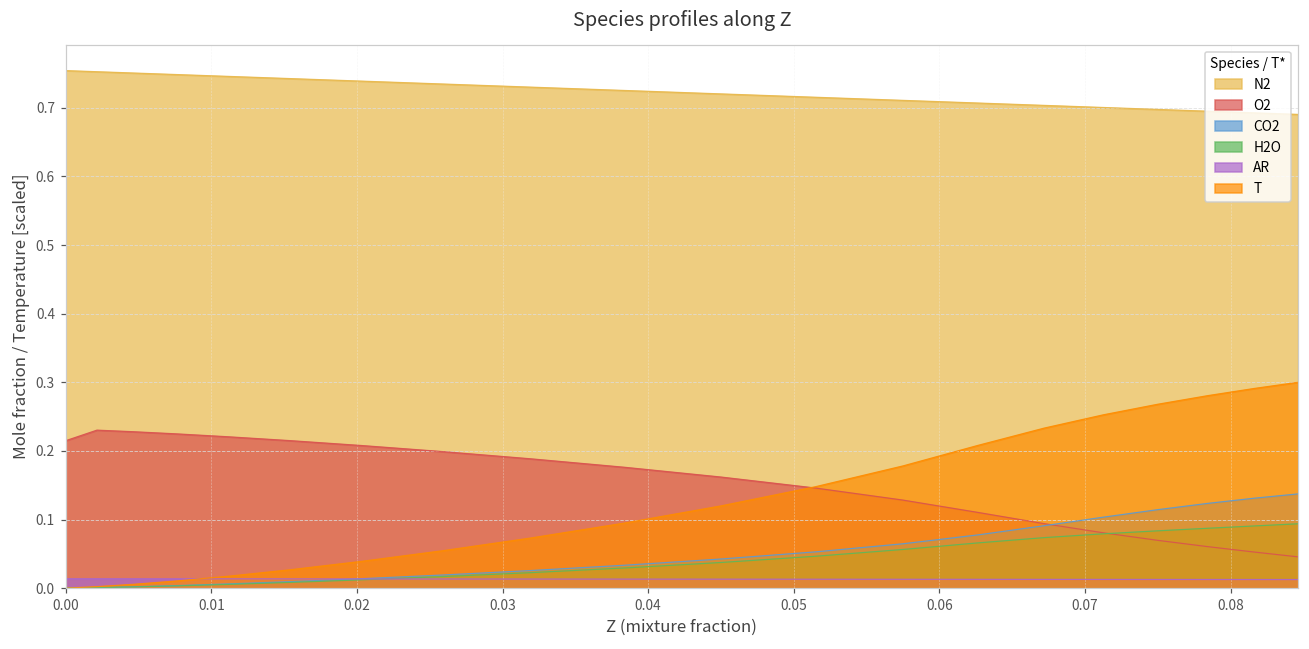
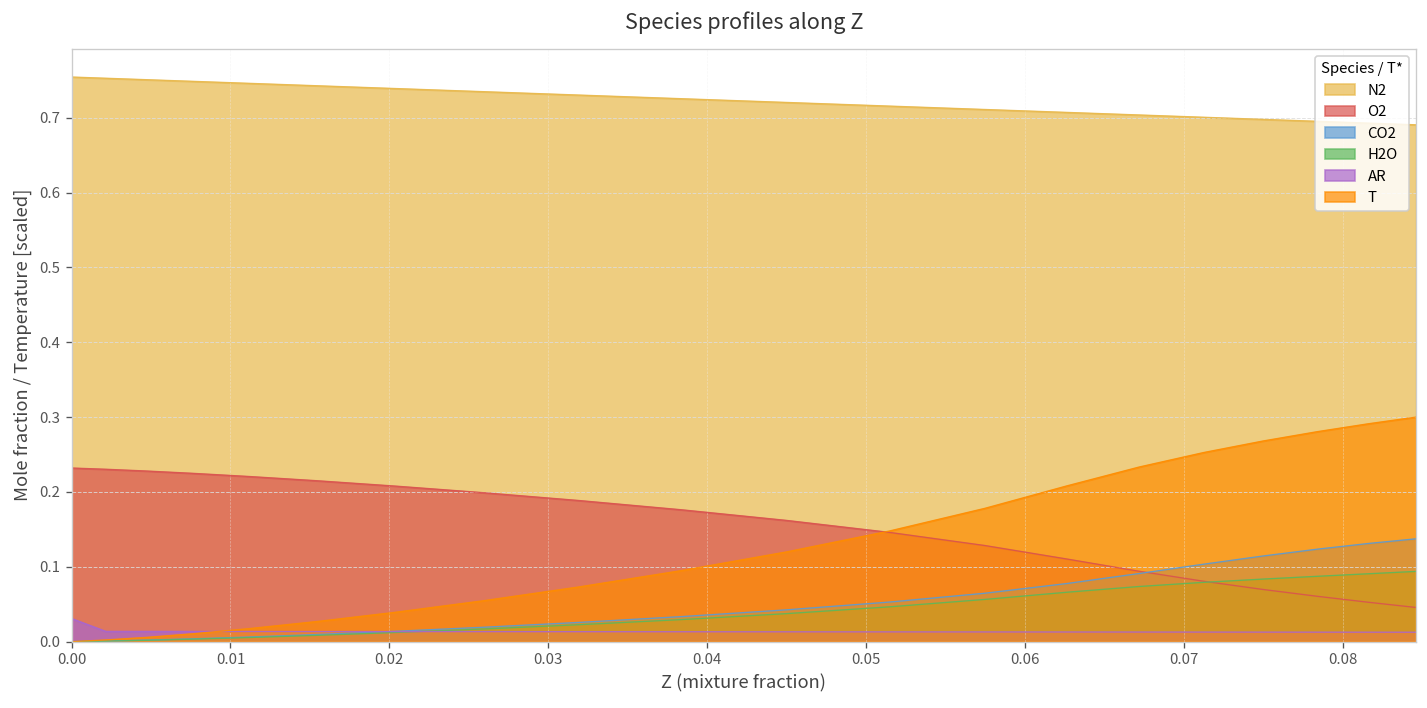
  {
    "N2": {
      "0.00": 0.75
    },
    "O2": {
-     "0.00": 0.21
+     "0.00": 0.23
    },
    "AR": {
-     "0.00": 0.01
+     "0.00": 0.03
    }
  }
